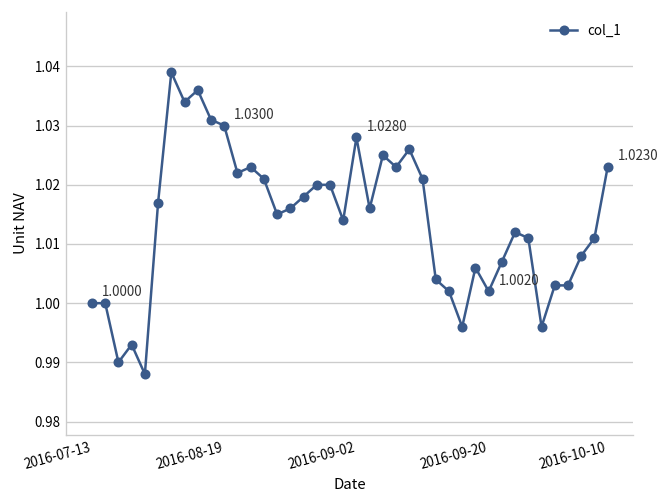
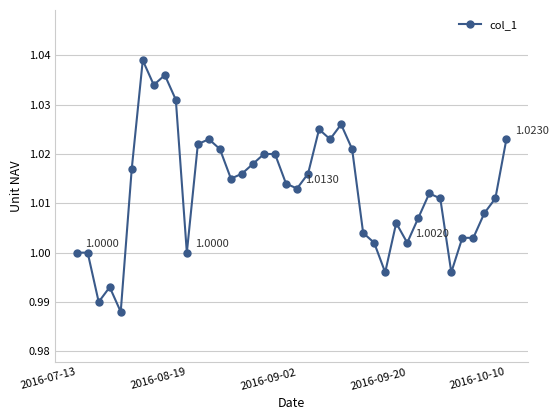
  {
-   "2016-08-19": 1.0300,
-   "2016-09-02": 1.0280,
+   "2016-08-19": 1.0000,
+   "2016-09-02": 1.0130,
    "2016-09-20": 1.0020,
    "2016-10-10": 1.0230
  }
